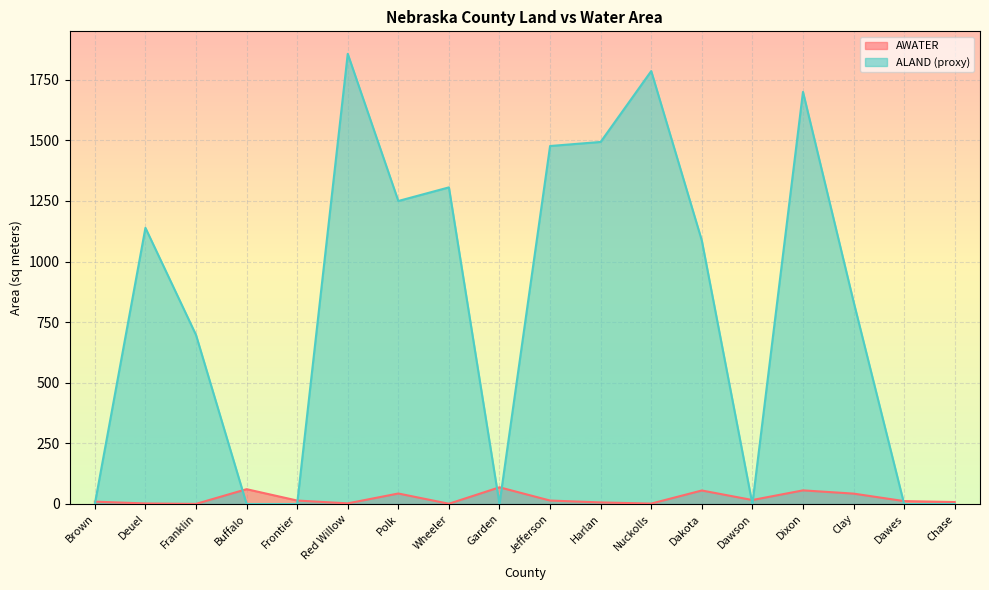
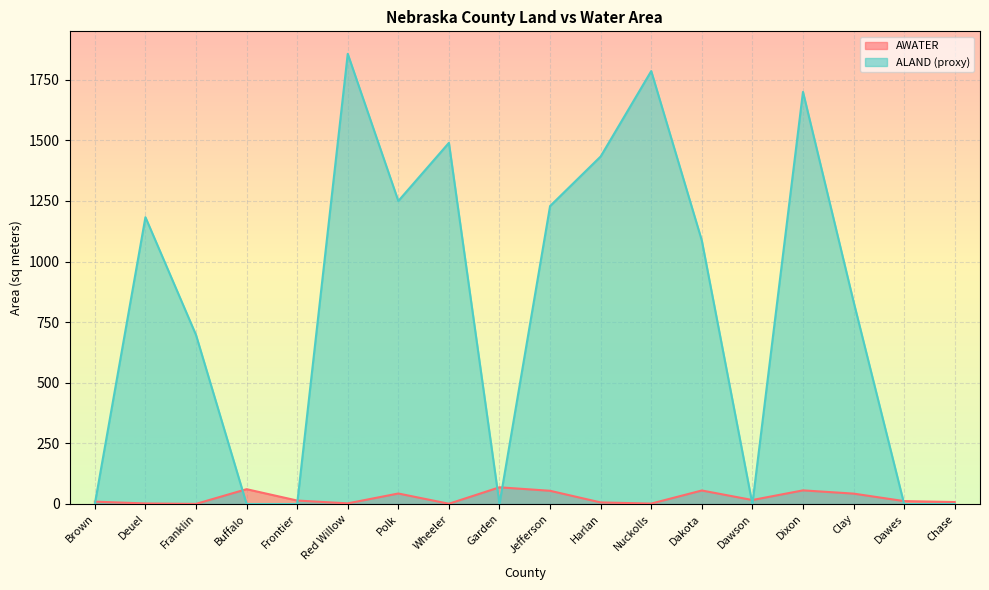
  {
    "AWATER": {
      "Deuel": 0,
      "Franklin": 0,
      "Buffalo": 60,
      "Frontier": 10,
      "Red Willow": 0,
      "Polk": 40,
      "Wheeler": 0,
      "Garden": 70,
-     "Jefferson": 10,
+     "Jefferson": 50,
      "Harlan": 10,
      "Nuckolls": 0,
      "Dakota": 60,
      "Dawson": 20,
      "Dixon": 60,
      "Clay": 40,
      "Dawes": 10
    },
    "ALAND (proxy)": {
-     "Deuel": 1140,
+     "Deuel": 1180,
      "Franklin": 700,
      "Buffalo": 0,
      "Frontier": 0,
      "Red Willow": 1860,
      "Polk": 1250,
-     "Wheeler": 1310,
+     "Wheeler": 1490,
      "Garden": 0,
-     "Jefferson": 1480,
-     "Harlan": 1490,
+     "Jefferson": 1230,
+     "Harlan": 1430,
      "Nuckolls": 1790,
      "Dakota": 1090,
      "Dawson": 0,
      "Dixon": 1700,
      "Clay": 830,
      "Dawes": 0
    }
  }
